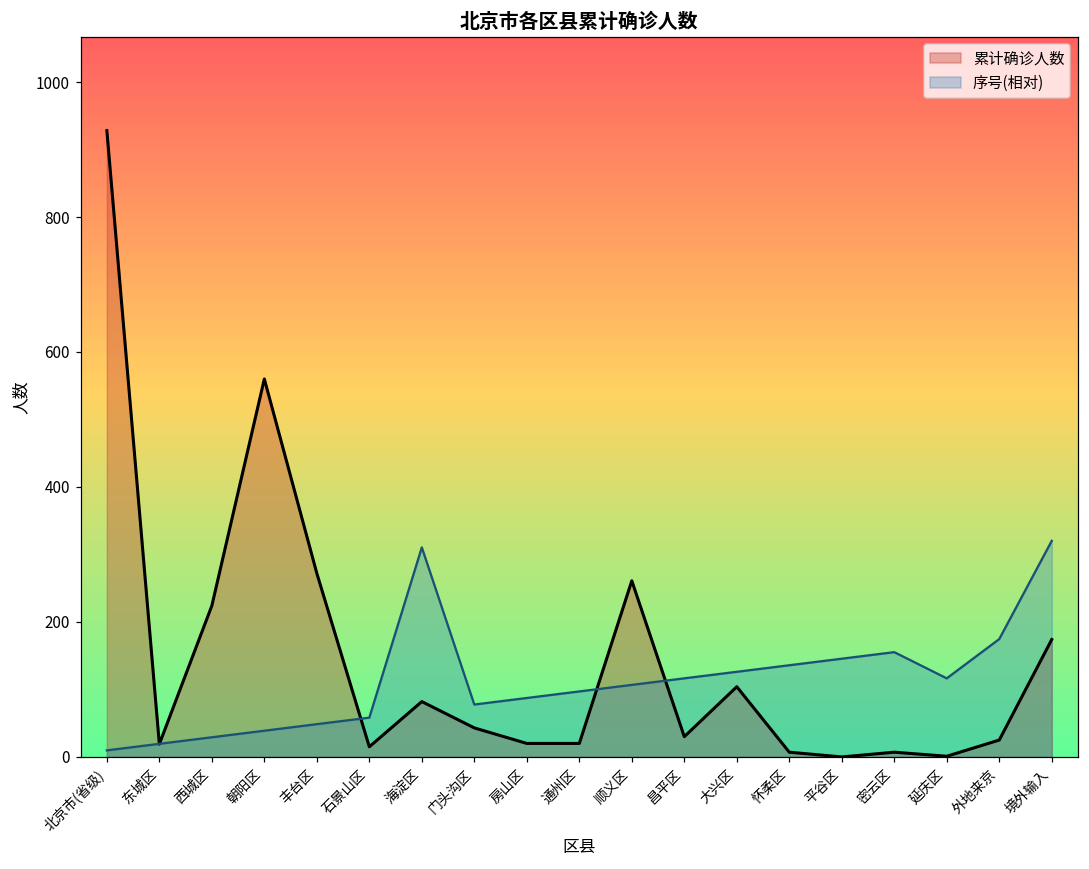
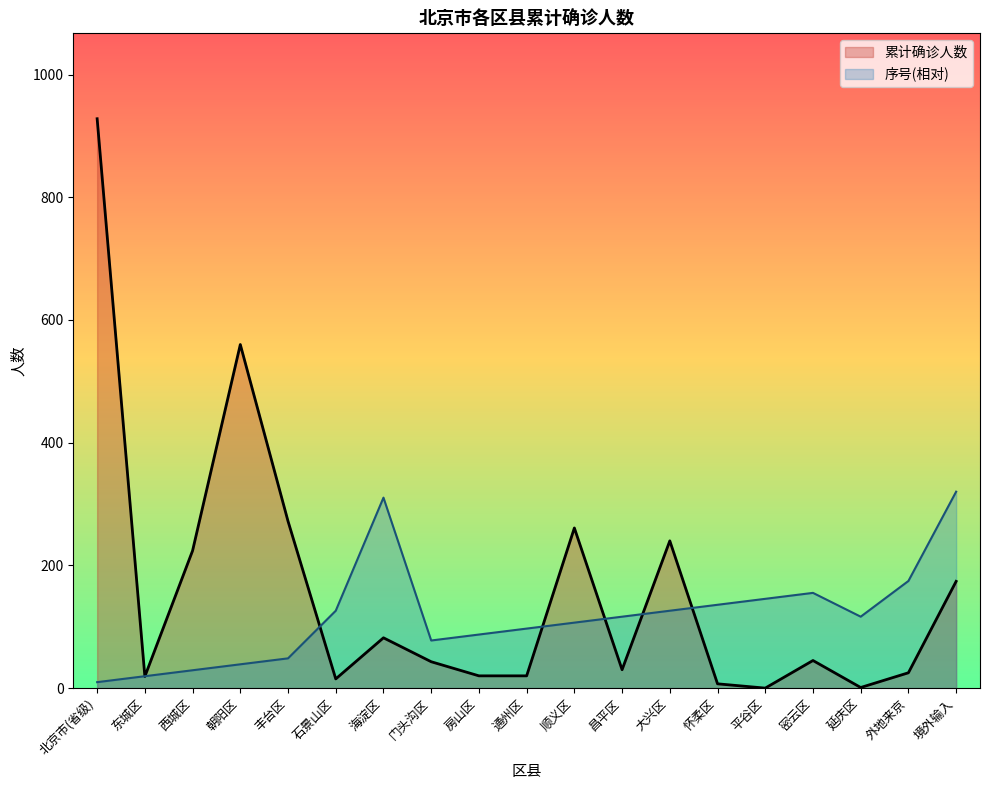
  {
    "累计确诊人数": {
      "北京市(省级)": 930,
      "西城区": 220,
      "朝阳区": 560,
      "丰台区": 270,
      "石景山区": 20,
      "海淀区": 80,
      "门头沟区": 40,
      "房山区": 20,
      "通州区": 20,
      "顺义区": 260,
      "昌平区": 30,
-     "大兴区": 100,
+     "大兴区": 240,
      "怀柔区": 10,
      "平谷区": 0,
-     "密云区": 10,
+     "密云区": 50,
      "延庆区": 0,
      "外地来京": 30,
      "境外输入": 170
    },
    "序号(相对)": {
      "北京市(省级)": 10,
      "西城区": 30,
      "朝阳区": 40,
      "丰台区": 50,
-     "石景山区": 60,
+     "石景山区": 130,
      "海淀区": 310,
      "门头沟区": 80,
      "房山区": 90,
      "通州区": 100,
      "顺义区": 110,
      "昌平区": 120,
      "大兴区": 130,
      "怀柔区": 140,
      "平谷区": 150,
      "密云区": 160,
      "延庆区": 120,
      "外地来京": 170,
      "境外输入": 320
    }
  }
